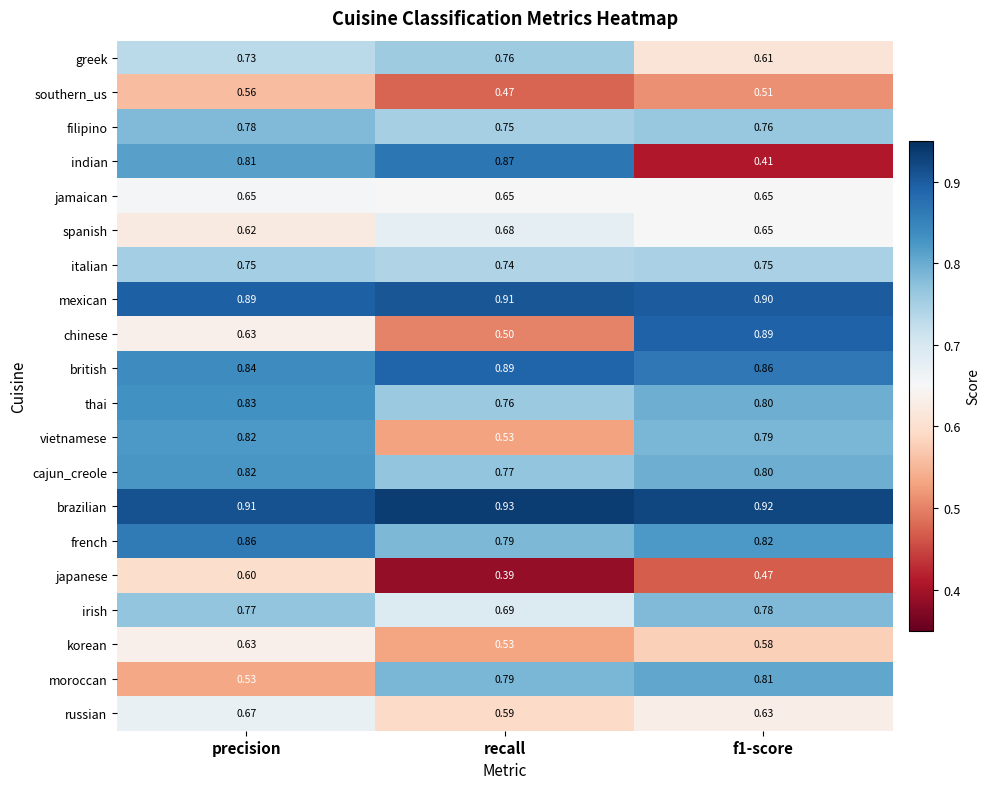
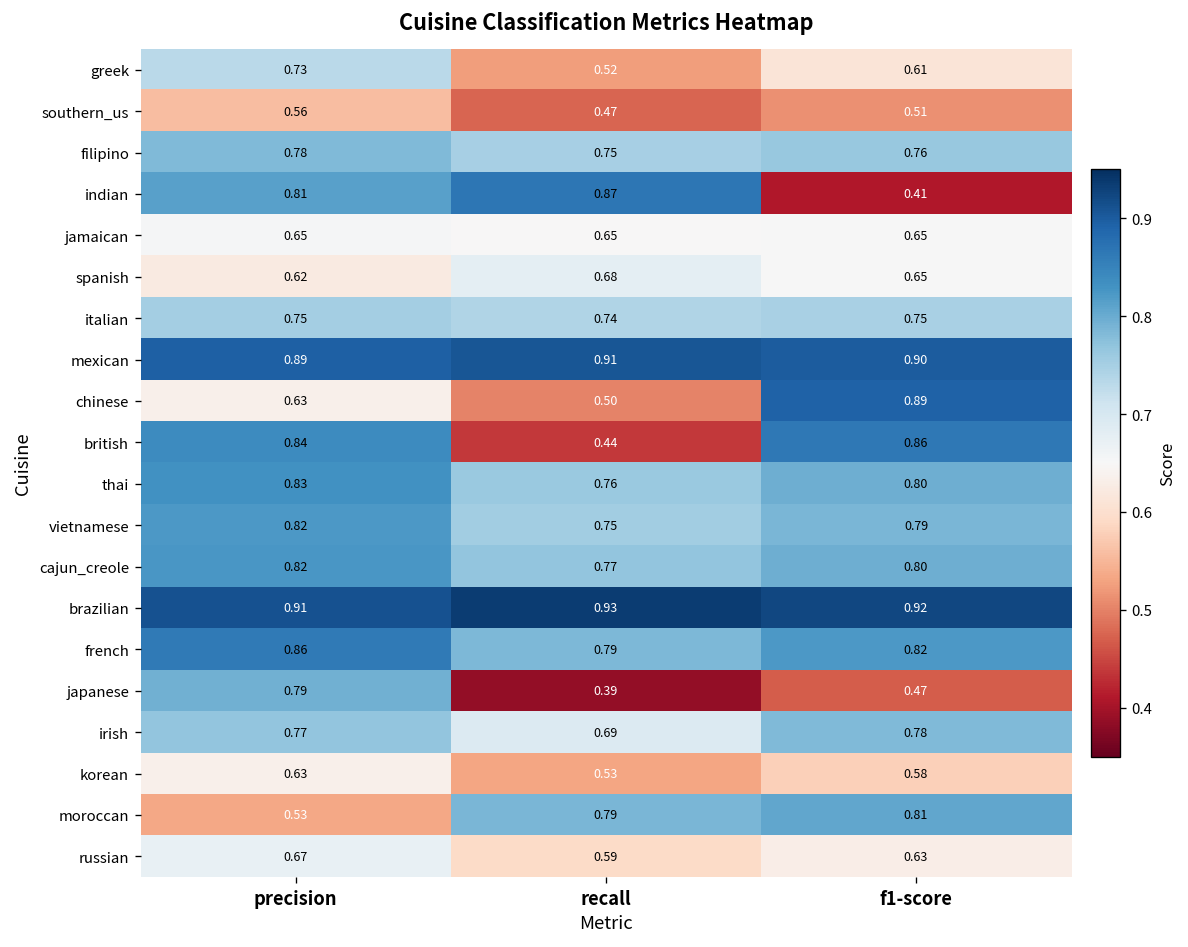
  {
    "greek": {
      "precision": 0.73,
-     "recall": 0.76,
+     "recall": 0.52,
      "f1-score": 0.61
    },
    "southern_us": {
      "precision": 0.56,
      "recall": 0.47,
      "f1-score": 0.51
    },
    "filipino": {
      "precision": 0.78,
      "recall": 0.75,
      "f1-score": 0.76
    },
    "indian": {
      "precision": 0.81,
      "recall": 0.87,
      "f1-score": 0.41
    },
    "jamaican": {
      "precision": 0.65,
      "recall": 0.65,
      "f1-score": 0.65
    },
    "spanish": {
      "precision": 0.62,
      "recall": 0.68,
      "f1-score": 0.65
    },
    "italian": {
      "precision": 0.75,
      "recall": 0.74,
      "f1-score": 0.75
    },
    "mexican": {
      "precision": 0.89,
      "recall": 0.91,
      "f1-score": 0.90
    },
    "chinese": {
      "precision": 0.63,
      "recall": 0.50,
      "f1-score": 0.89
    },
    "british": {
      "precision": 0.84,
-     "recall": 0.89,
+     "recall": 0.44,
      "f1-score": 0.86
    },
    "thai": {
      "precision": 0.83,
      "recall": 0.76,
      "f1-score": 0.80
    },
    "vietnamese": {
      "precision": 0.82,
-     "recall": 0.53,
+     "recall": 0.75,
      "f1-score": 0.79
    },
    "cajun_creole": {
      "precision": 0.82,
      "recall": 0.77,
      "f1-score": 0.80
    },
    "brazilian": {
      "precision": 0.91,
      "recall": 0.93,
      "f1-score": 0.92
    },
    "french": {
      "precision": 0.86,
      "recall": 0.79,
      "f1-score": 0.82
    },
    "japanese": {
-     "precision": 0.60,
+     "precision": 0.79,
      "recall": 0.39,
      "f1-score": 0.47
    },
    "irish": {
      "precision": 0.77,
      "recall": 0.69,
      "f1-score": 0.78
    },
    "korean": {
      "precision": 0.63,
      "recall": 0.53,
      "f1-score": 0.58
    },
    "moroccan": {
      "precision": 0.53,
      "recall": 0.79,
      "f1-score": 0.81
    },
    "russian": {
      "precision": 0.67,
      "recall": 0.59,
      "f1-score": 0.63
    }
  }
